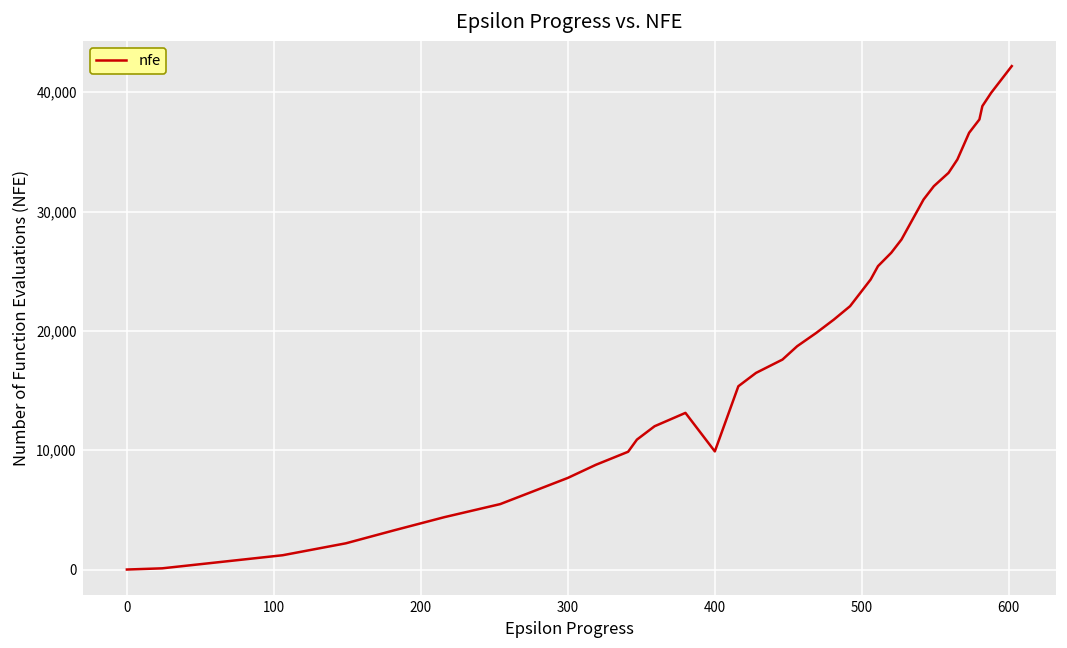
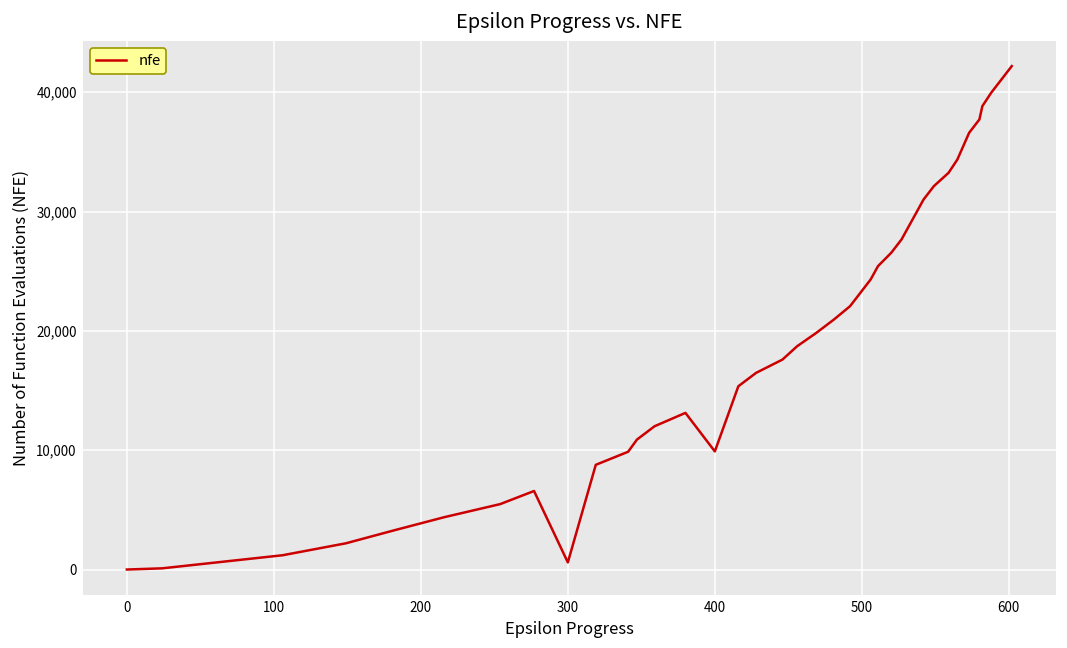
  {
    "0": "0",
-   "300": "8,000",
+   "300": "1,000",
    "400": "10,000"
  }
